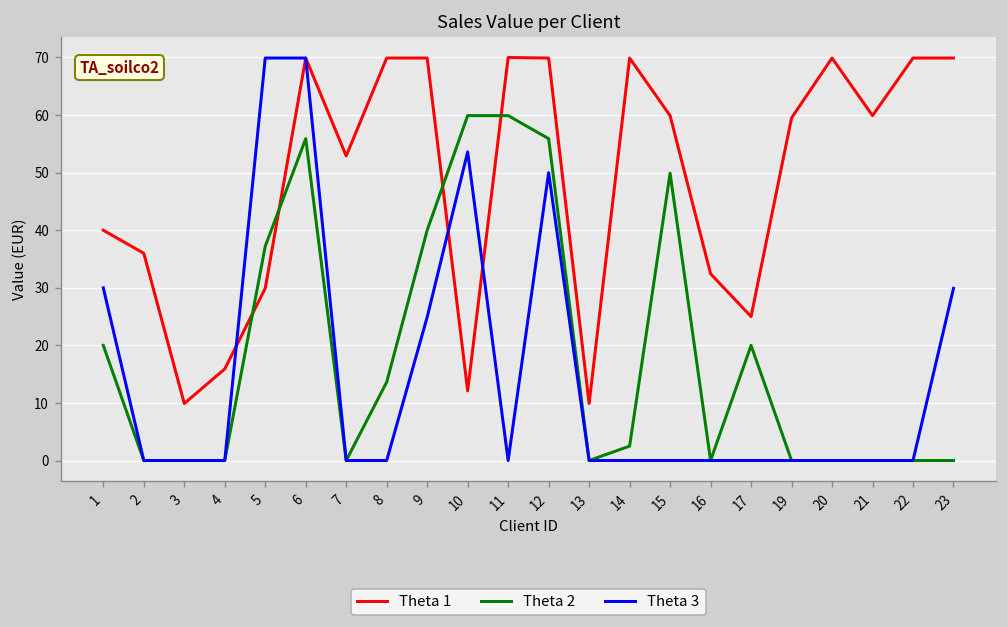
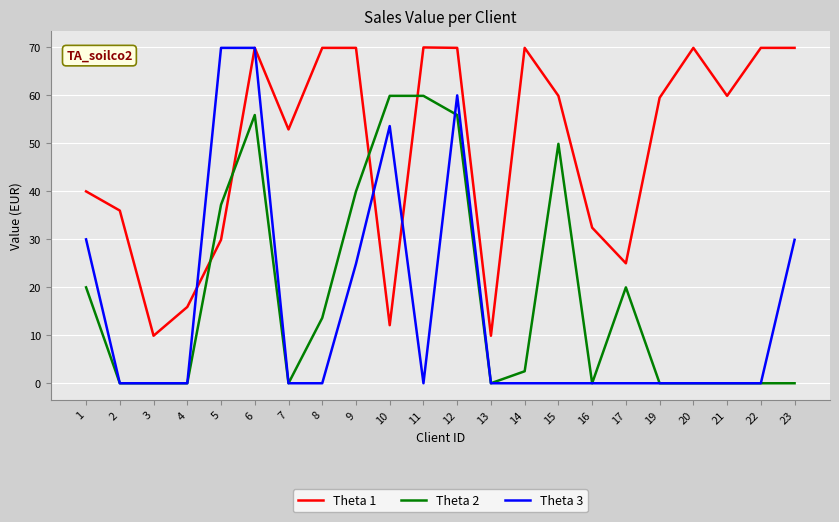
  {
    "Theta 1": {
      "1": 40,
      "2": 36,
      "3": 10,
      "4": 16,
      "5": 30,
      "7": 53,
      "8": 70,
      "9": 70,
      "10": 12,
      "11": 70,
      "12": 70,
      "13": 10,
      "14": 70,
      "15": 60,
      "16": 32,
      "17": 25,
      "19": 60,
      "20": 70,
      "21": 60,
      "22": 70,
      "23": 70
    },
    "Theta 2": {
      "1": 20,
      "5": 37,
      "6": 56,
      "8": 14,
      "9": 40,
      "10": 60,
      "11": 60,
      "12": 56,
      "14": 3,
      "15": 50,
      "17": 20,
      "23": 0
    },
    "Theta 3": {
      "1": 30,
      "5": 70,
      "8": 0,
      "9": 25,
      "10": 54,
      "11": 0,
-     "12": 50,
+     "12": 60,
      "14": 0,
      "15": 0,
      "17": 0,
      "23": 30
    }
  }
